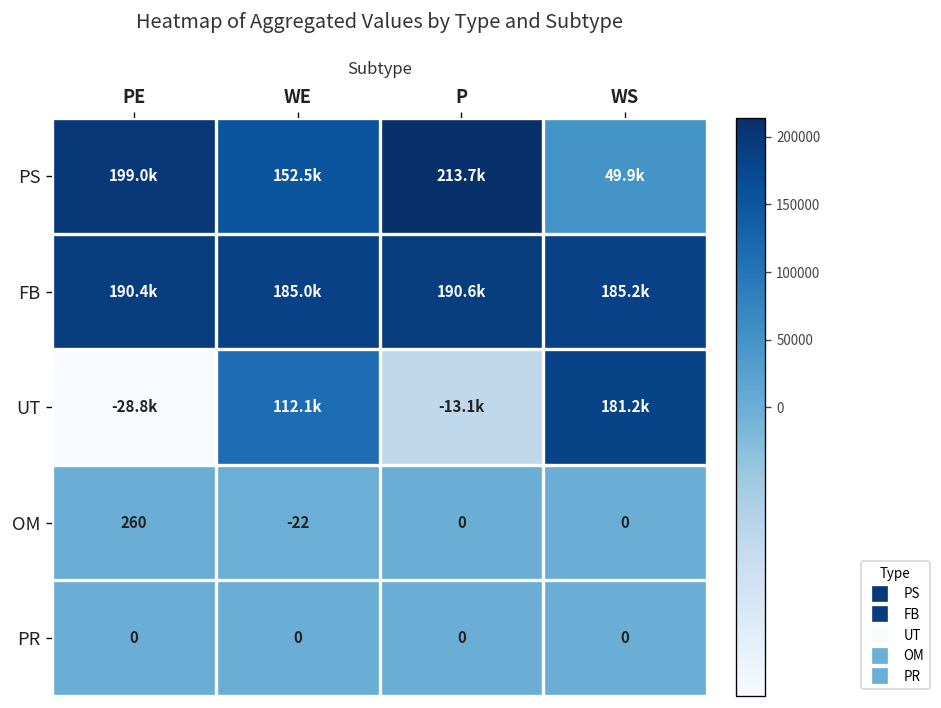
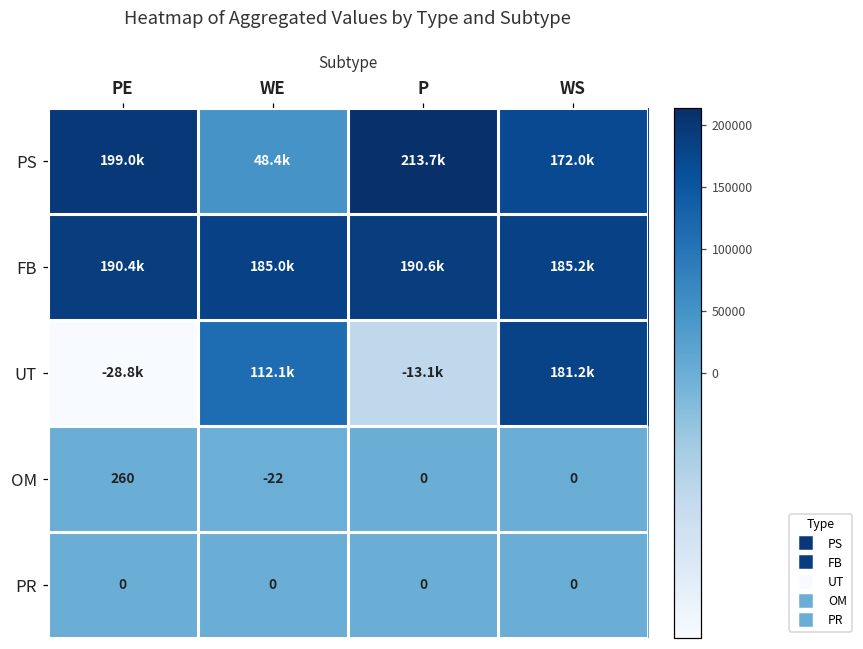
  {
    "PS": {
      "PE": "199.0k",
-     "WE": "152.5k",
+     "WE": "48.4k",
      "P": "213.7k",
-     "WS": "49.9k"
+     "WS": "172.0k"
    },
    "FB": {
      "PE": "190.4k",
      "WE": "185.0k",
      "P": "190.6k",
      "WS": "185.2k"
    },
    "UT": {
      "PE": "-28.8k",
      "WE": "112.1k",
      "P": "-13.1k",
      "WS": "181.2k"
    },
    "OM": {
      "PE": "260",
      "WE": "-22",
      "P": "0",
      "WS": "0"
    },
    "PR": {
      "PE": "0",
      "WE": "0",
      "P": "0",
      "WS": "0"
    }
  }
